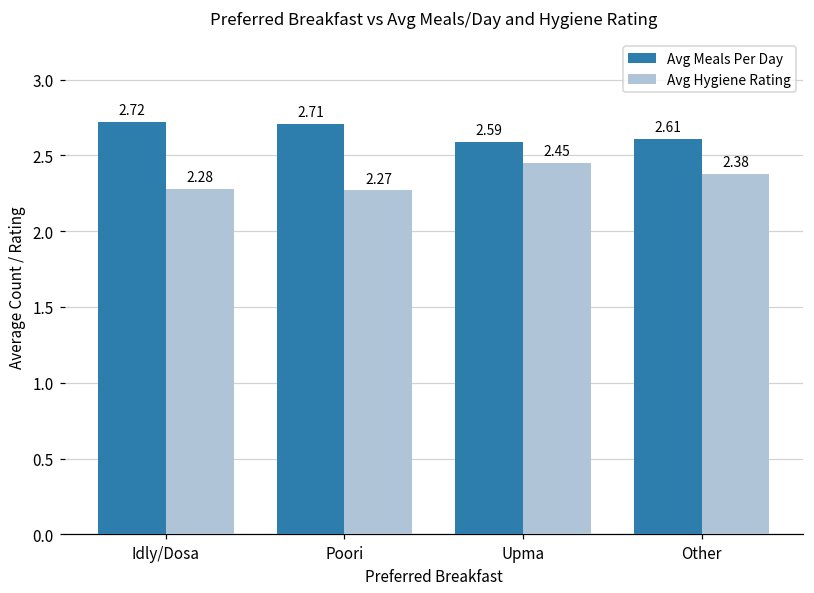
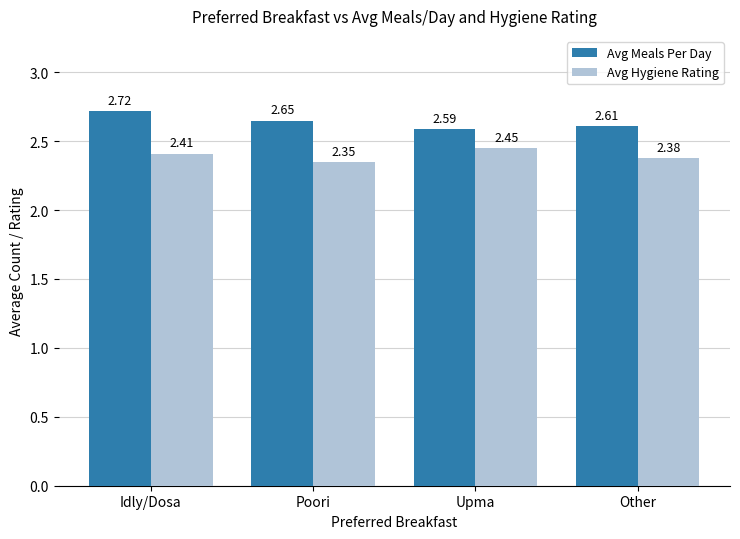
  {
    "Avg Meals Per Day": {
      "Idly/Dosa": 2.72,
-     "Poori": 2.71,
+     "Poori": 2.65,
      "Upma": 2.59,
      "Other": 2.61
    },
    "Avg Hygiene Rating": {
-     "Idly/Dosa": 2.28,
-     "Poori": 2.27,
+     "Idly/Dosa": 2.41,
+     "Poori": 2.35,
      "Upma": 2.45,
      "Other": 2.38
    }
  }
